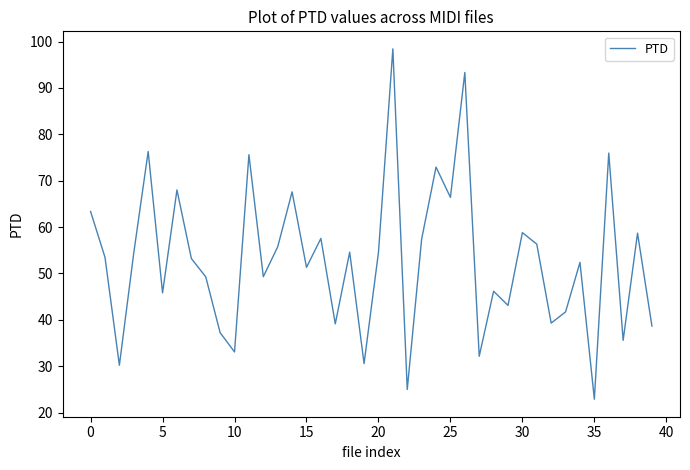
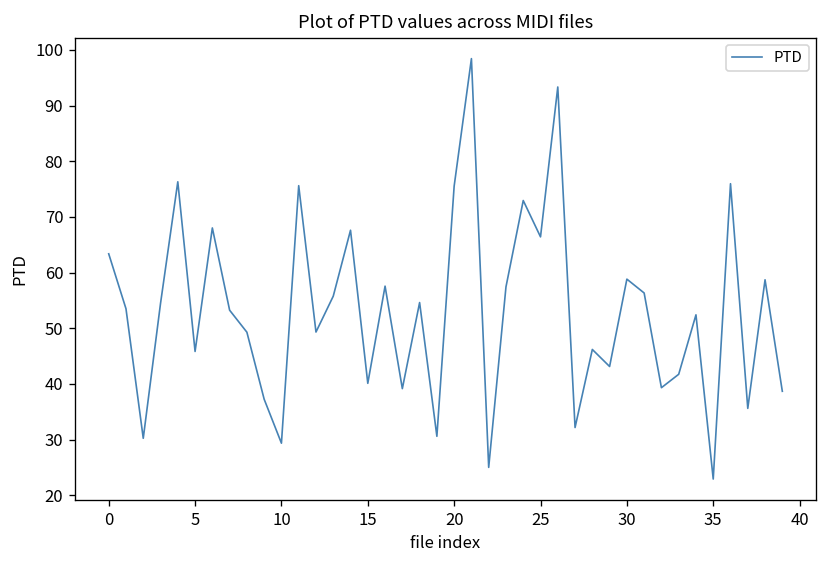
  {
    "0": 63,
    "5": 46,
-   "10": 33,
-   "15": 51,
-   "20": 55,
+   "10": 29,
+   "15": 40,
+   "20": 76,
    "25": 66,
    "30": 59,
    "35": 23
  }
